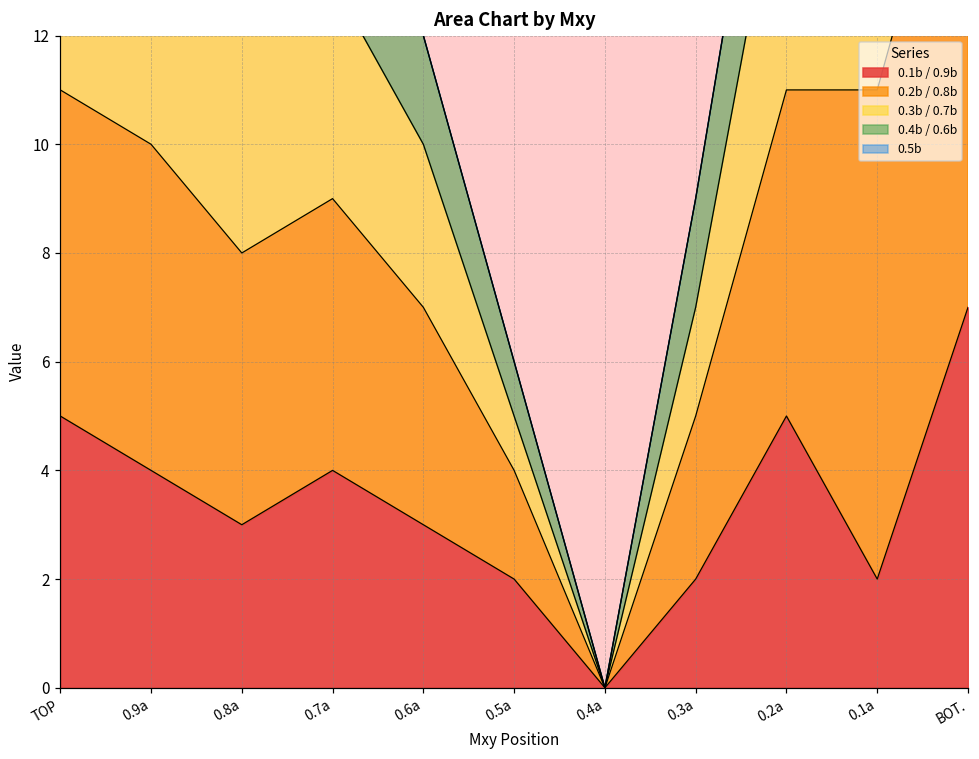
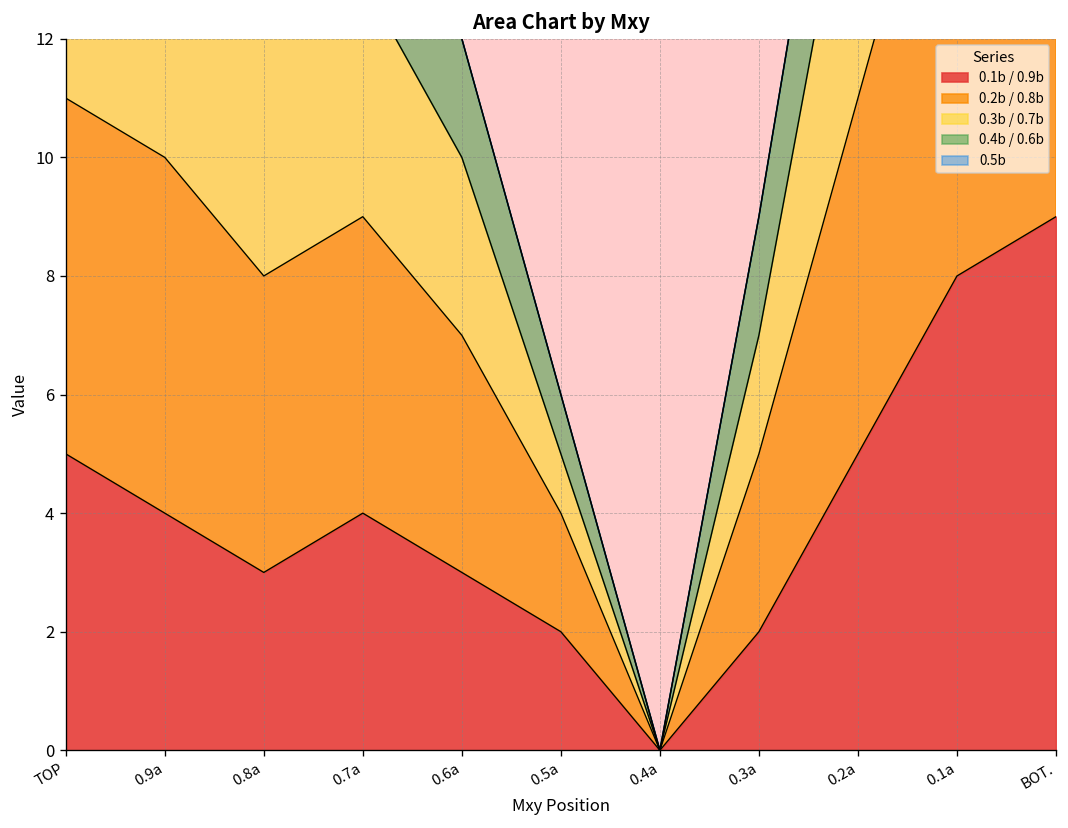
  {
    "0.1b / 0.9b": {
      "TOP": 5,
      "0.9a": 4,
      "0.8a": 3,
      "0.7a": 4,
      "0.6a": 3,
      "0.5a": 2,
      "0.3a": 2,
      "0.2a": 5,
-     "0.1a": 2,
-     "BOT.": 7
+     "0.1a": 8,
+     "BOT.": 9
    },
    "0.2b / 0.8b": {
      "TOP": 6,
      "0.9a": 6,
      "0.8a": 5,
      "0.7a": 5,
      "0.6a": 4,
      "0.5a": 2,
      "0.3a": 3,
      "0.2a": 6
    },
    "0.3b / 0.7b": {
      "0.6a": 3,
      "0.5a": 1,
      "0.3a": 2
    }
  }
